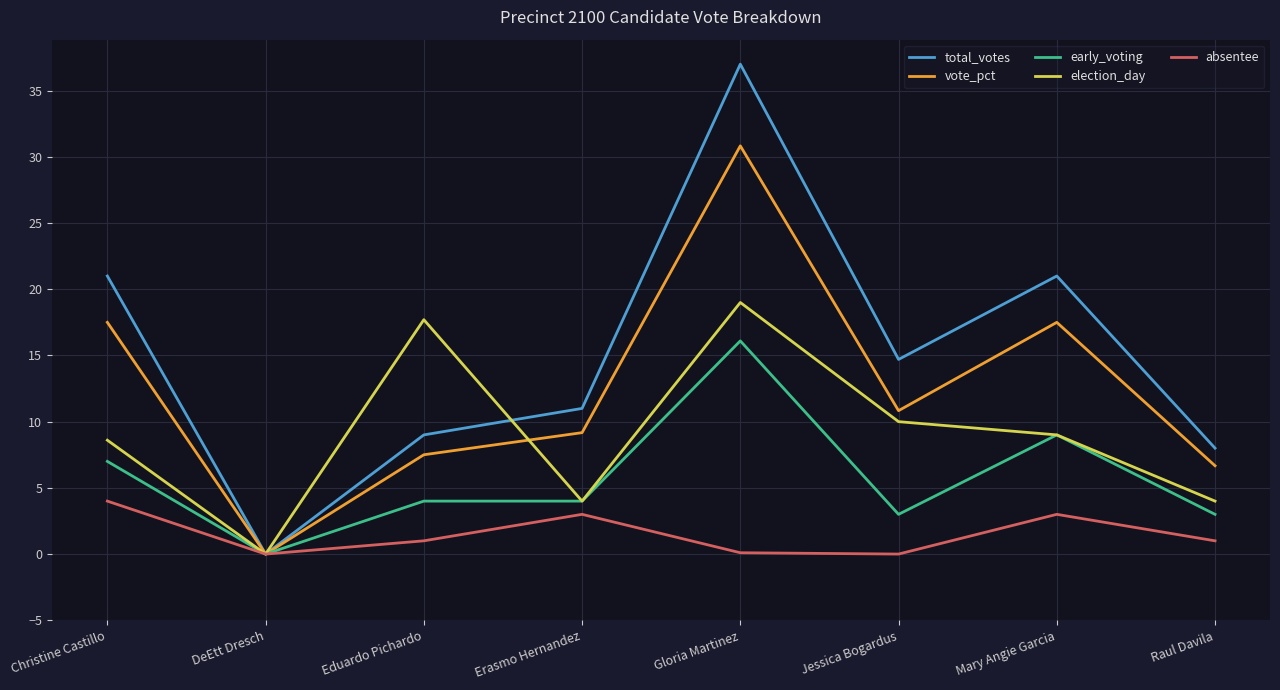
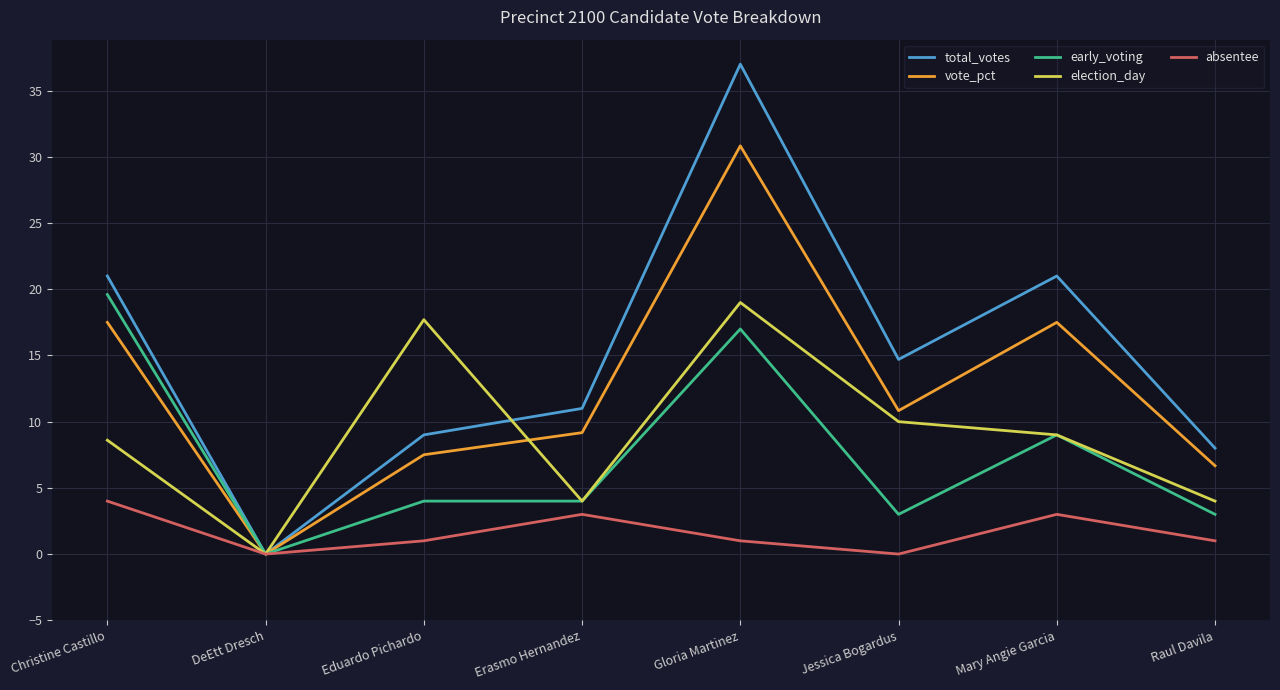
  {
    "total_votes": {
      "Christine Castillo": 21.0,
      "Eduardo Pichardo": 9.0,
      "Erasmo Hernandez": 11.0,
      "Gloria Martinez": 37.0,
      "Jessica Bogardus": 14.7,
      "Mary Angie Garcia": 21.0,
      "Raul Davila": 8.0
    },
    "vote_pct": {
      "Christine Castillo": 17.5,
      "Eduardo Pichardo": 7.5,
      "Erasmo Hernandez": 9.2,
      "Gloria Martinez": 30.8,
      "Jessica Bogardus": 10.8,
      "Mary Angie Garcia": 17.5,
      "Raul Davila": 6.7
    },
    "early_voting": {
-     "Christine Castillo": 7.0,
+     "Christine Castillo": 19.6,
      "Eduardo Pichardo": 4.0,
-     "Gloria Martinez": 16.1,
+     "Gloria Martinez": 17.0,
      "Jessica Bogardus": 3.0,
      "Raul Davila": 3.0
    },
    "election_day": {
      "Christine Castillo": 8.6,
      "Eduardo Pichardo": 17.7,
      "Gloria Martinez": 19.0,
      "Jessica Bogardus": 10.0,
      "Raul Davila": 4.0
    },
    "absentee": {
      "Christine Castillo": 4.0,
      "Eduardo Pichardo": 1.0,
      "Erasmo Hernandez": 3.0,
-     "Gloria Martinez": 0.1,
+     "Gloria Martinez": 1.0,
      "Jessica Bogardus": 0.0,
      "Mary Angie Garcia": 3.0,
      "Raul Davila": 1.0
    }
  }
